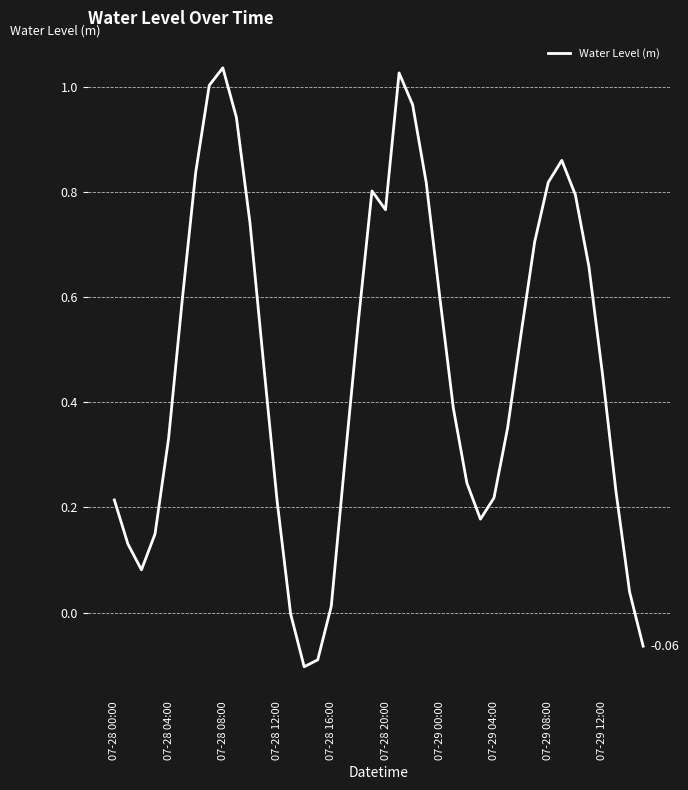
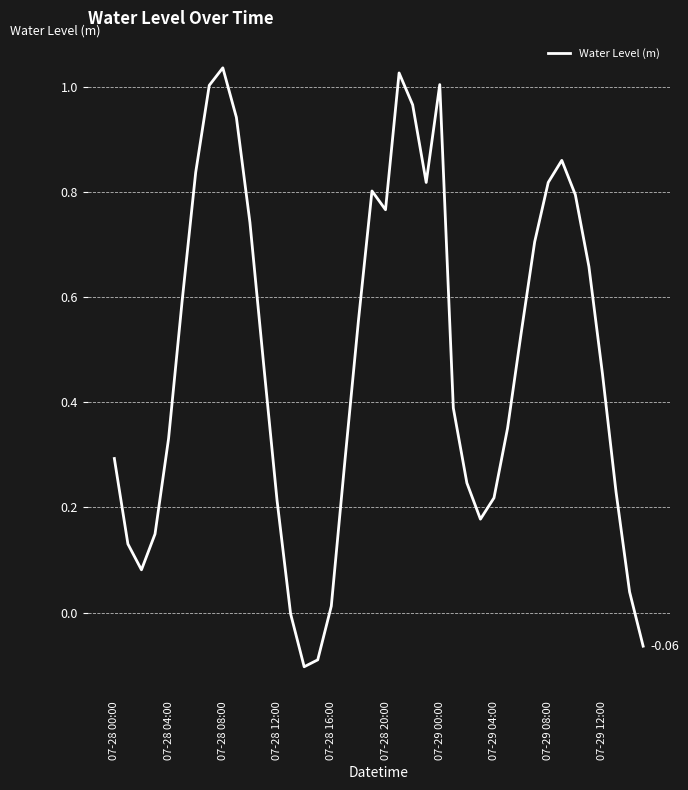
  {
-   "07-28 00:00": 0.21,
+   "07-28 00:00": 0.29,
    "07-28 04:00": 0.33,
    "07-28 08:00": 1.04,
    "07-28 12:00": 0.21,
    "07-28 16:00": 0.01,
    "07-28 20:00": 0.77,
-   "07-29 00:00": 0.60,
+   "07-29 00:00": 1.00,
    "07-29 04:00": 0.22,
    "07-29 08:00": 0.82,
    "07-29 12:00": 0.45
  }
